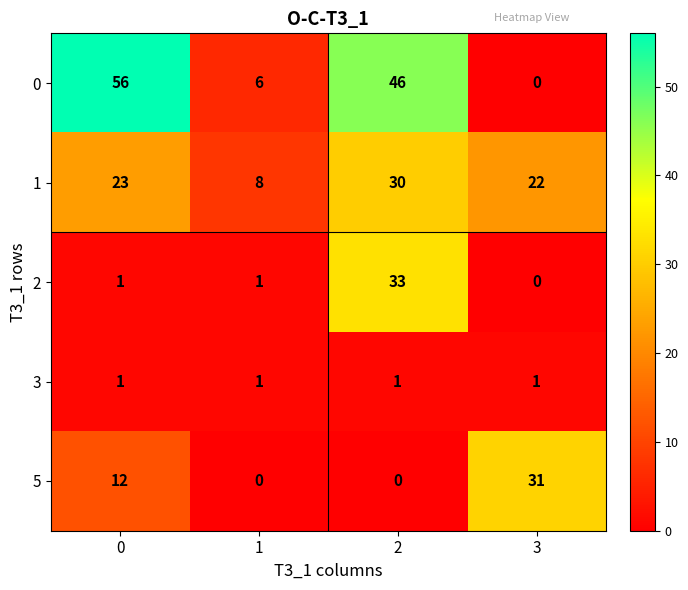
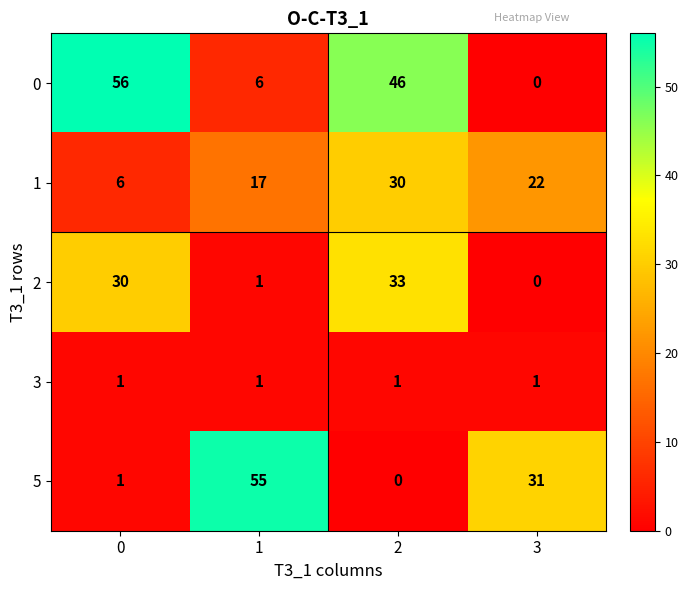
  {
    "0": {
      "0": 56,
      "1": 6,
      "2": 46,
      "3": 0
    },
    "1": {
-     "0": 23,
-     "1": 8,
+     "0": 6,
+     "1": 17,
      "2": 30,
      "3": 22
    },
    "2": {
-     "0": 1,
+     "0": 30,
      "1": 1,
      "2": 33,
      "3": 0
    },
    "3": {
      "0": 1,
      "1": 1,
      "2": 1,
      "3": 1
    },
    "5": {
-     "0": 12,
-     "1": 0,
+     "0": 1,
+     "1": 55,
      "2": 0,
      "3": 31
    }
  }
